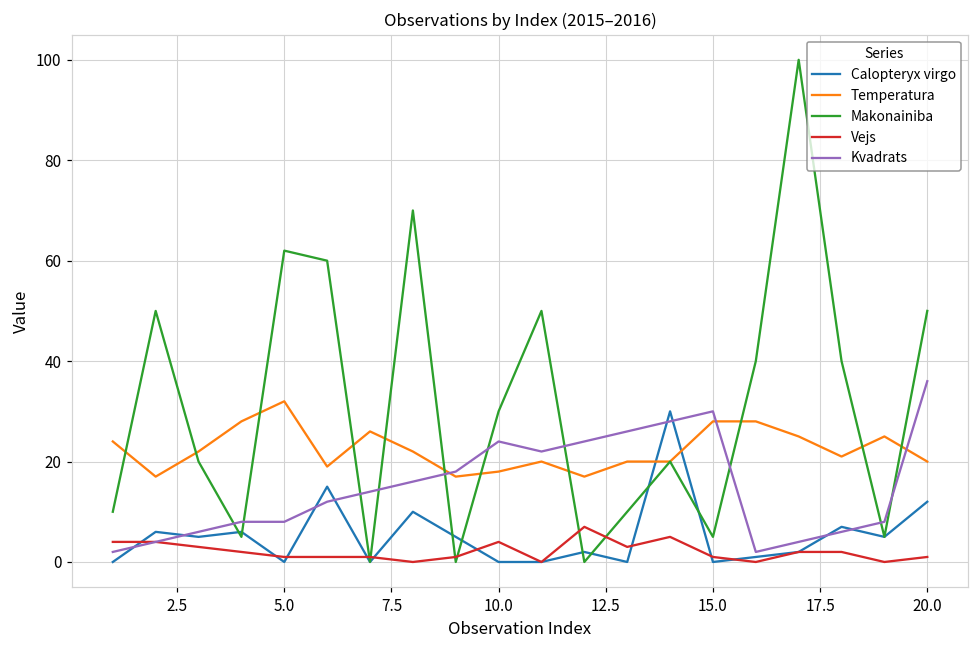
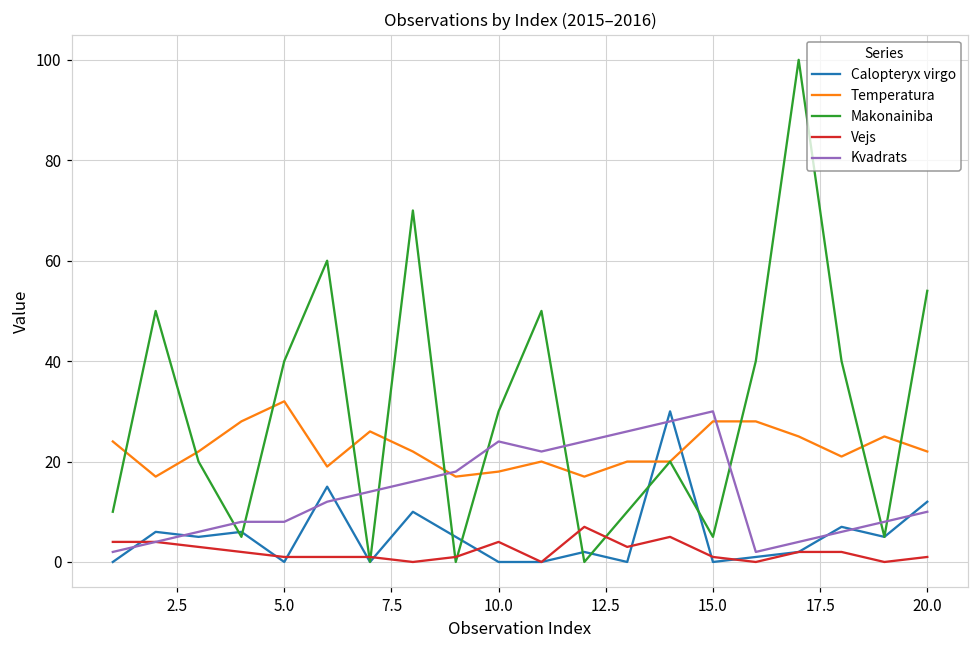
  {
    "Calopteryx virgo": {
      "5.0": 0,
      "10.0": 0,
      "15.0": 0,
      "20.0": 12
    },
    "Temperatura": {
      "5.0": 32,
      "10.0": 18,
      "15.0": 28,
-     "20.0": 20
+     "20.0": 22
    },
    "Makonainiba": {
-     "5.0": 62,
+     "5.0": 40,
      "10.0": 30,
      "15.0": 5,
-     "20.0": 50
+     "20.0": 54
    },
    "Vejs": {
      "5.0": 1,
      "10.0": 4,
      "15.0": 1,
      "20.0": 1
    },
    "Kvadrats": {
      "5.0": 8,
      "10.0": 24,
      "15.0": 30,
-     "20.0": 36
+     "20.0": 10
    }
  }
